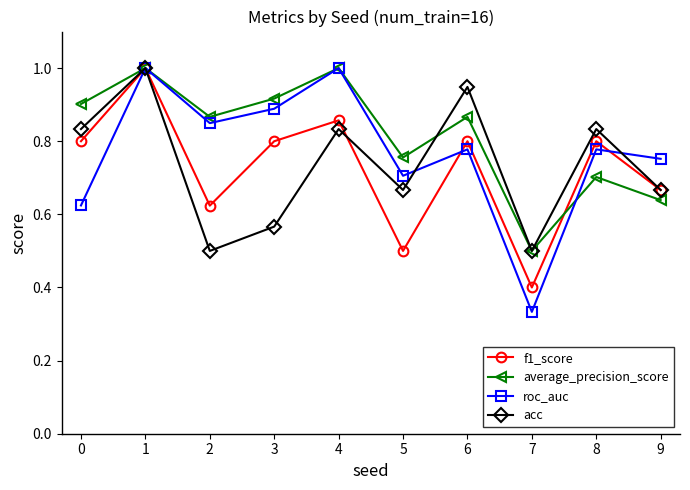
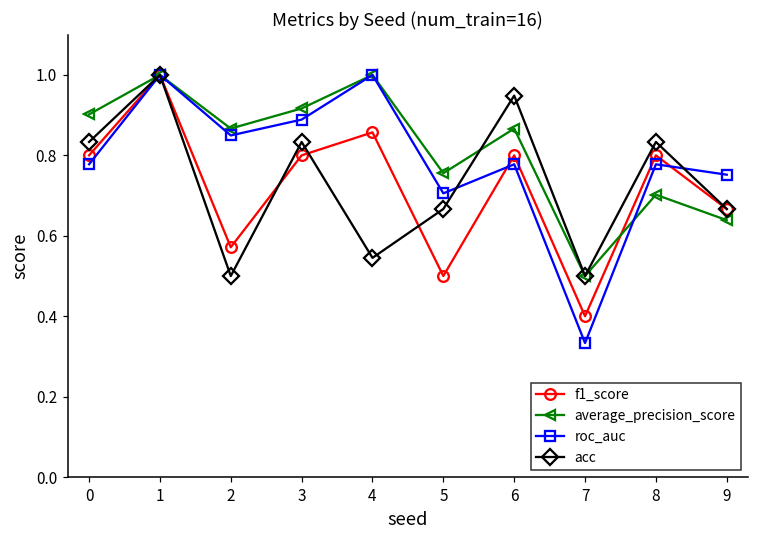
  {
    "f1_score": {
      "0": 0.80,
-     "2": 0.62,
+     "2": 0.57,
      "3": 0.80,
      "4": 0.86,
      "5": 0.50,
      "6": 0.80,
      "7": 0.40,
      "8": 0.80
    },
    "average_precision_score": {
      "0": 0.90,
      "2": 0.87,
      "3": 0.92,
      "5": 0.76,
      "6": 0.87,
      "8": 0.70,
      "9": 0.64
    },
    "roc_auc": {
-     "0": 0.62,
+     "0": 0.78,
      "2": 0.85,
      "3": 0.89,
      "5": 0.71,
      "6": 0.78,
      "7": 0.33,
      "8": 0.78,
      "9": 0.75
    },
    "acc": {
      "0": 0.83,
      "2": 0.50,
-     "3": 0.57,
-     "4": 0.83,
+     "3": 0.83,
+     "4": 0.55,
      "5": 0.67,
      "6": 0.95,
      "8": 0.83
    }
  }
